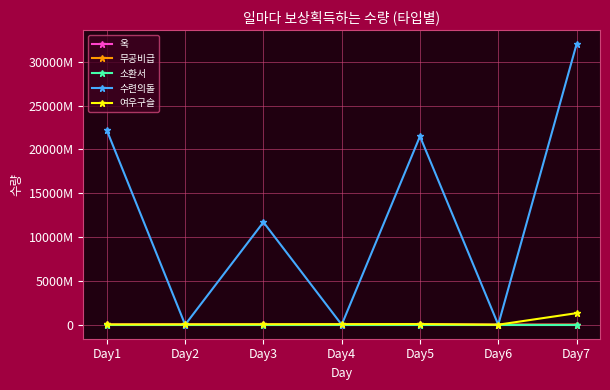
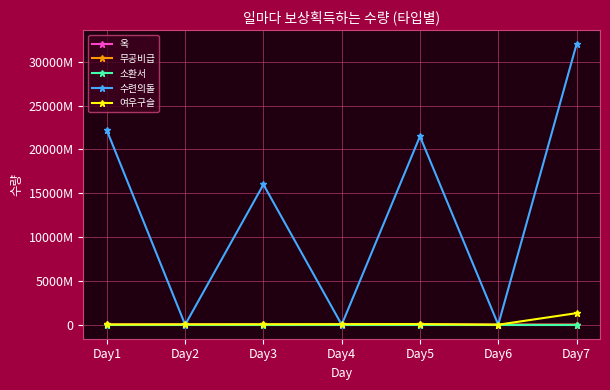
  {
    "수련의돌": {
      "Day1": 22000000000,
-     "Day3": 12000000000,
+     "Day3": 16000000000,
      "Day5": 21000000000,
      "Day7": 32000000000
    },
    "여우구슬": {
      "Day7": 1000000000
    }
  }
